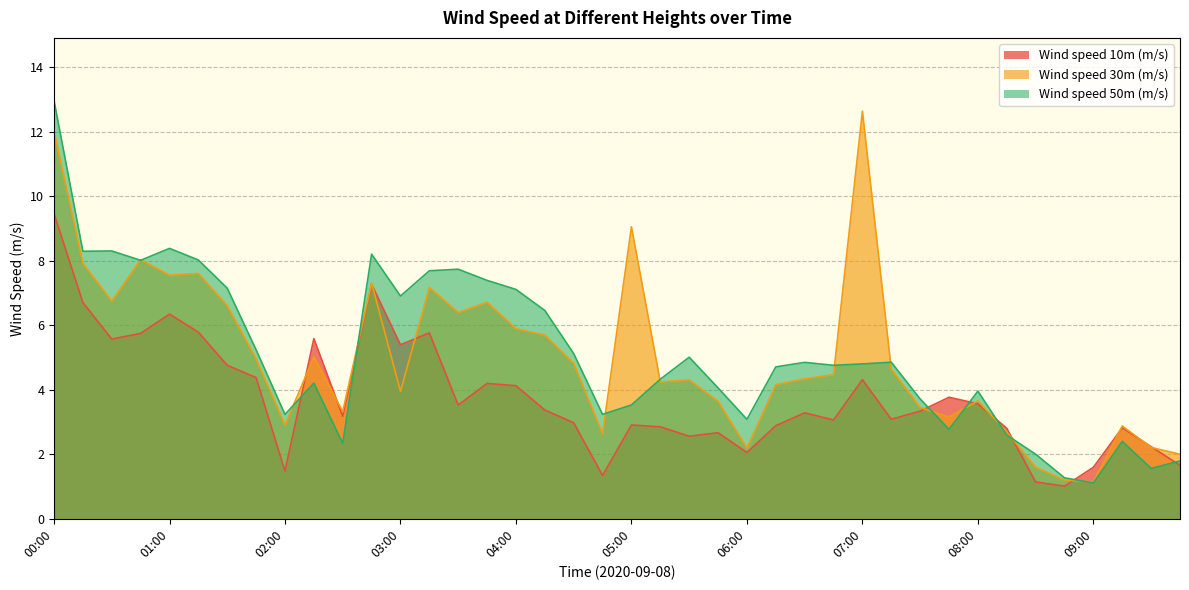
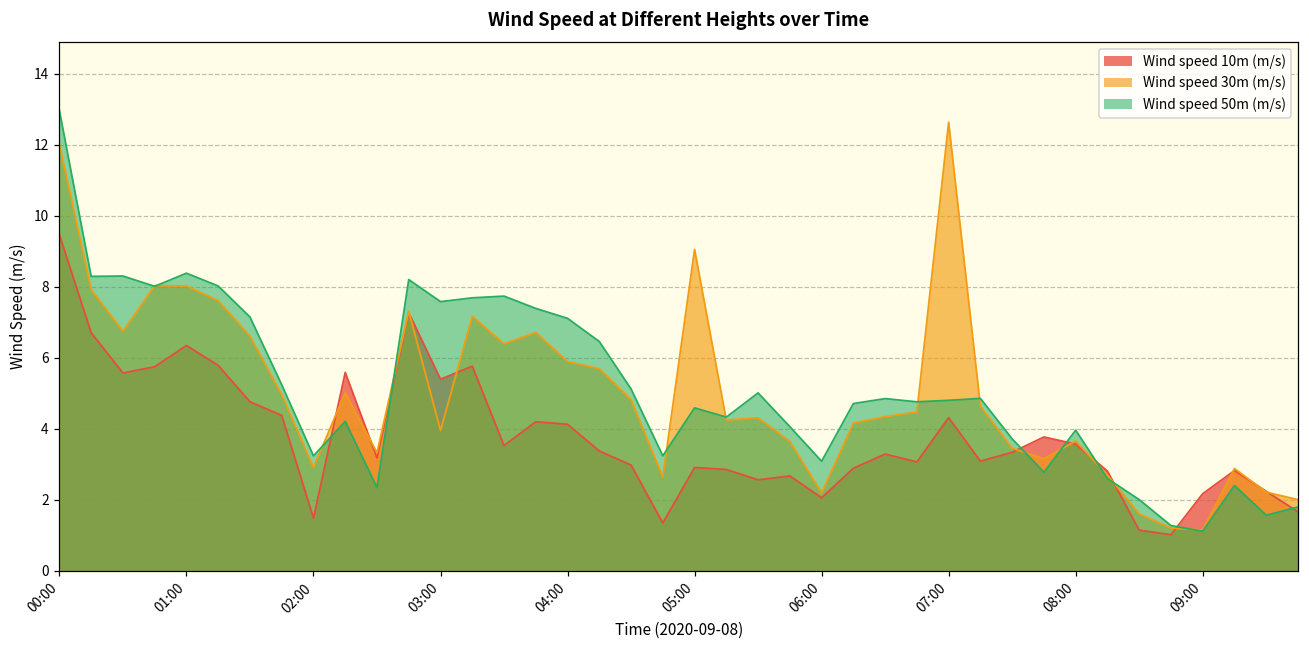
  {
    "Wind speed 10m (m/s)": {
      "00:00": 9.5,
      "01:00": 6.3,
      "02:00": 1.5,
      "03:00": 5.4,
      "04:00": 4.1,
      "05:00": 2.9,
      "06:00": 2.1,
      "07:00": 4.3,
      "08:00": 3.6,
-     "09:00": 1.6
+     "09:00": 2.2
    },
    "Wind speed 30m (m/s)": {
      "00:00": 12.0,
-     "01:00": 7.6,
+     "01:00": 8.0,
      "02:00": 2.9,
      "03:00": 4.0,
      "04:00": 5.9,
      "05:00": 9.1,
      "06:00": 2.2,
      "07:00": 12.6,
      "08:00": 3.7
    },
    "Wind speed 50m (m/s)": {
      "00:00": 13.0,
      "01:00": 8.4,
      "02:00": 3.2,
-     "03:00": 6.9,
+     "03:00": 7.6,
      "04:00": 7.1,
-     "05:00": 3.5,
+     "05:00": 4.6,
      "06:00": 3.1,
      "07:00": 4.8,
      "08:00": 4.0
    }
  }
